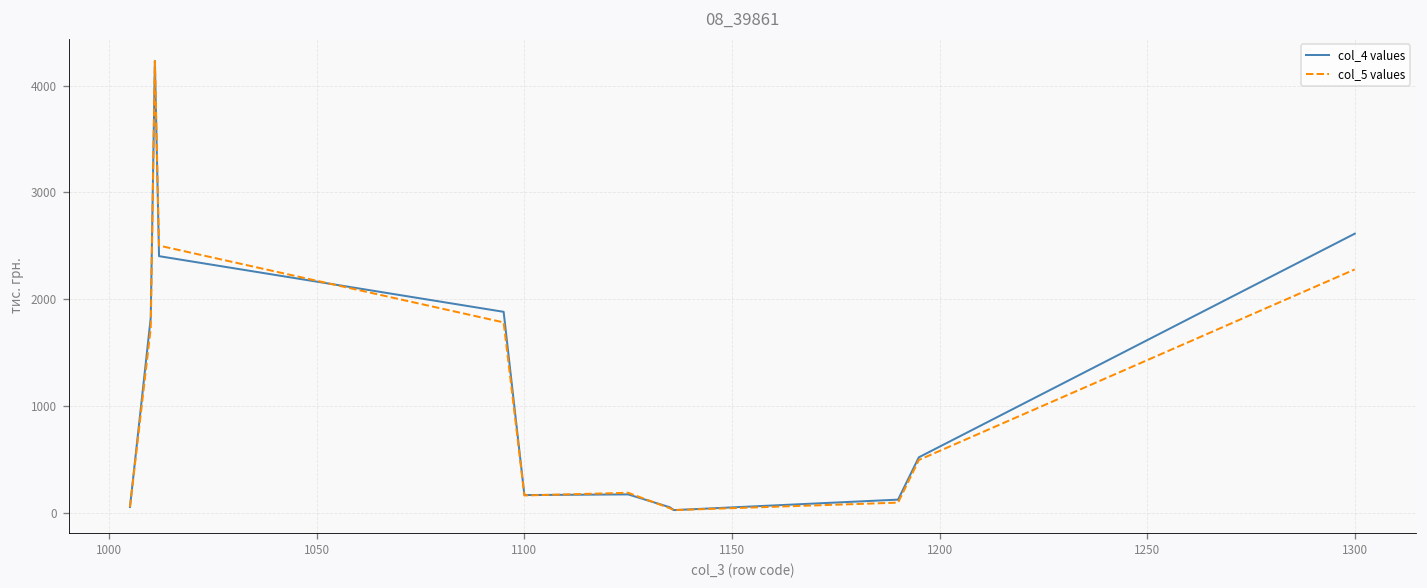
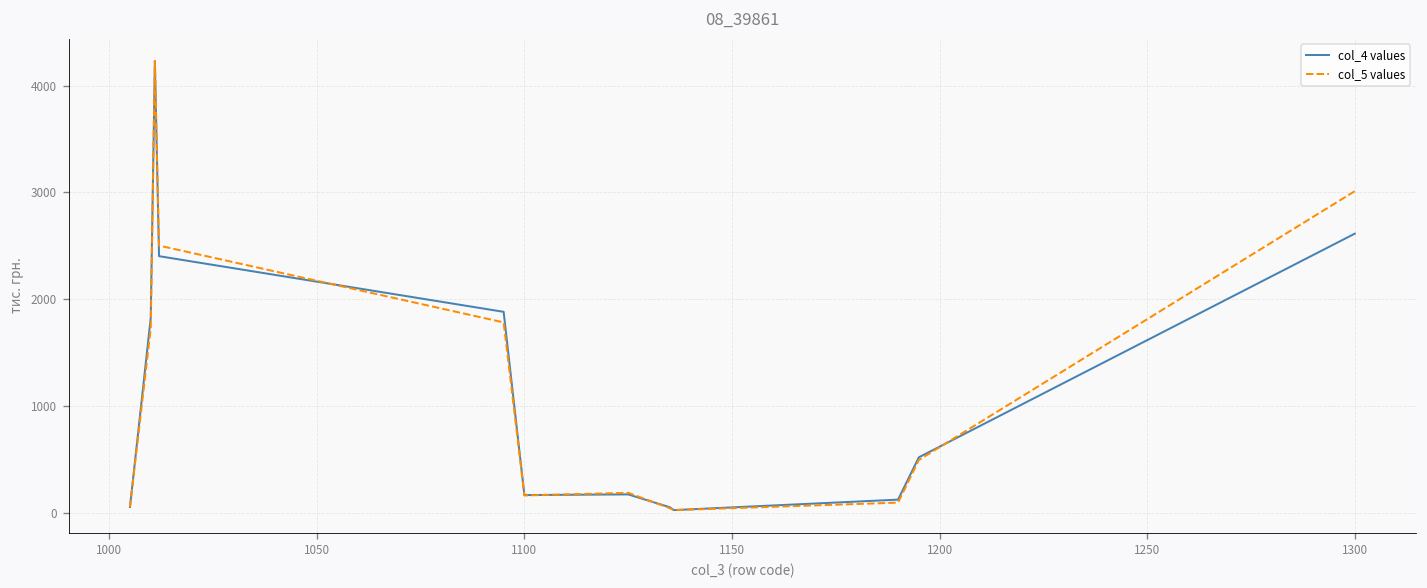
  {
    "col_4 values": {
      "1300": 2600
    },
    "col_5 values": {
-     "1300": 2300
+     "1300": 3000
    }
  }
